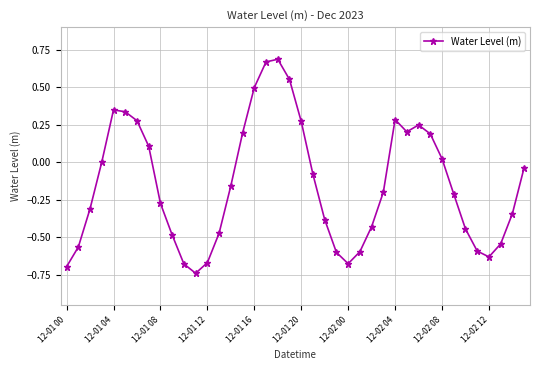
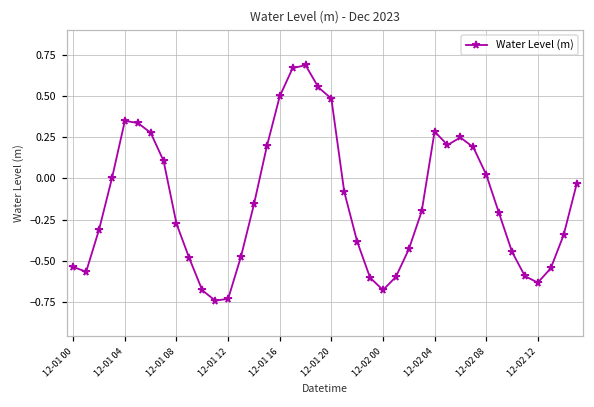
  {
-   "12-01 00": -0.70,
+   "12-01 00": -0.54,
    "12-01 04": 0.35,
    "12-01 08": -0.27,
-   "12-01 12": -0.67,
+   "12-01 12": -0.73,
    "12-01 16": 0.50,
-   "12-01 20": 0.27,
+   "12-01 20": 0.49,
    "12-02 00": -0.68,
    "12-02 04": 0.29,
    "12-02 08": 0.02,
    "12-02 12": -0.63
  }
